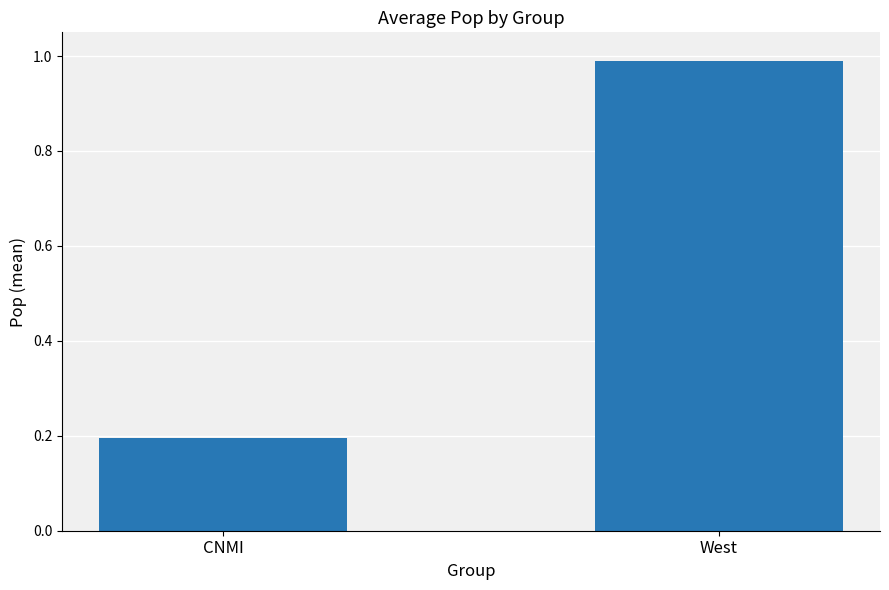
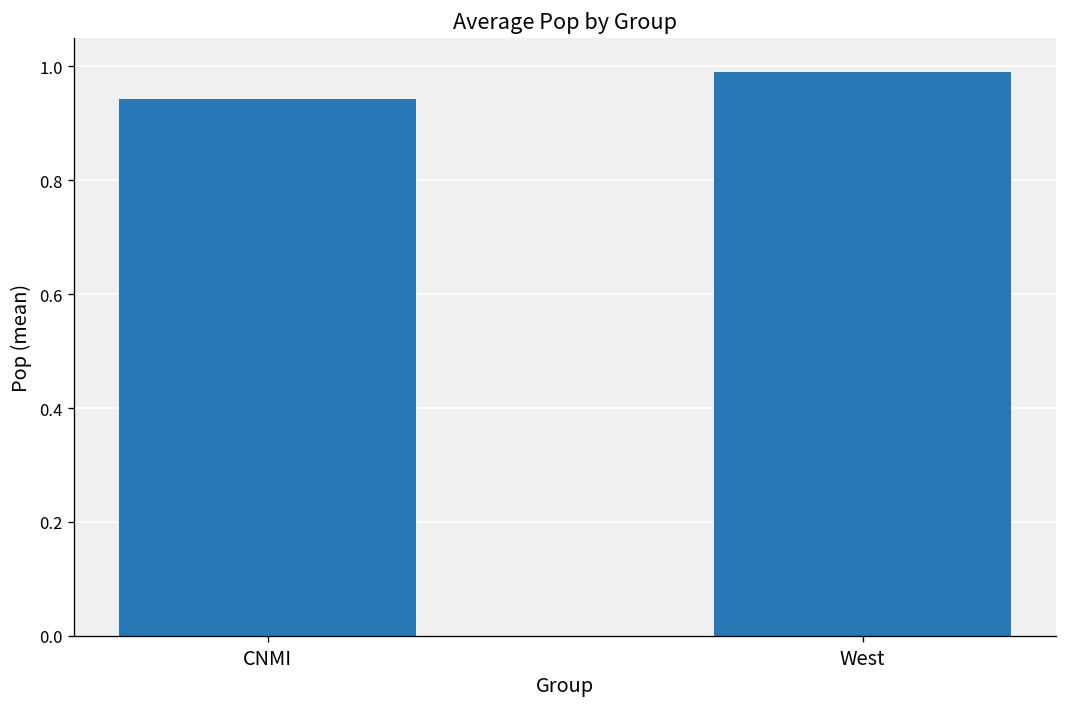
  {
-   "CNMI": 0.20,
+   "CNMI": 0.94,
    "West": 0.99
  }
